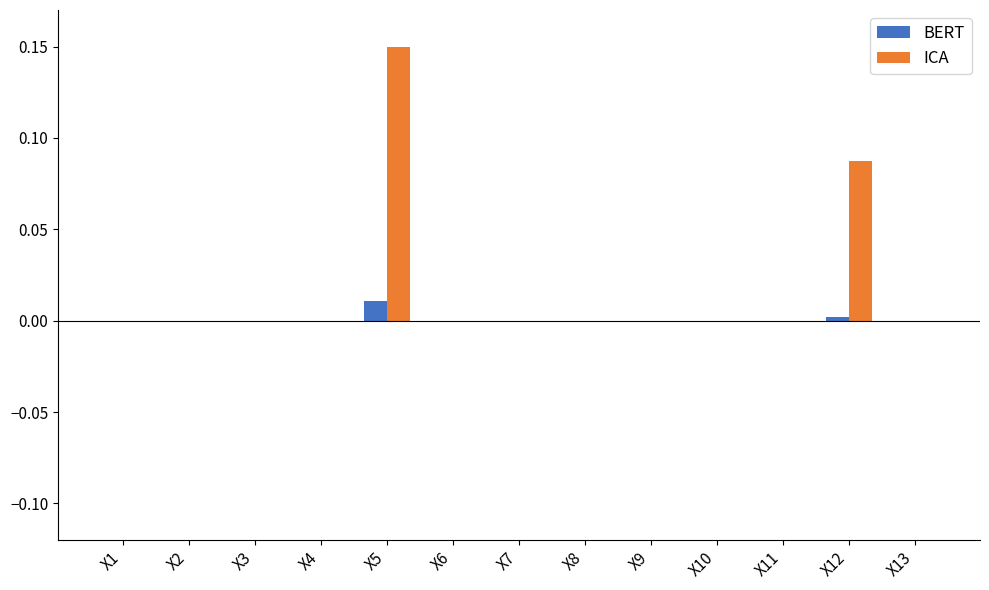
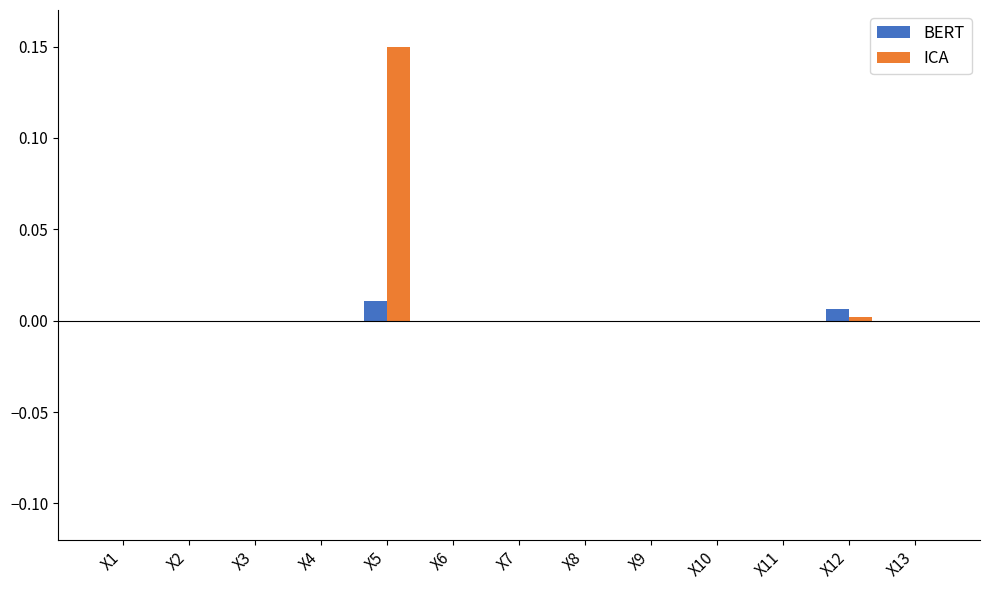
  {
    "BERT": {
      "X1": 0.000,
      "X2": 0.000,
      "X3": 0.000,
      "X4": 0.000,
      "X5": 0.011,
      "X6": 0.000,
      "X7": 0.000,
      "X8": 0.000,
      "X9": 0.000,
      "X10": 0.000,
      "X11": 0.000,
-     "X12": 0.002,
+     "X12": 0.007,
      "X13": 0.000
    },
    "ICA": {
      "X1": 0.000,
      "X2": 0.000,
      "X3": 0.000,
      "X4": 0.000,
      "X5": 0.150,
      "X6": 0.000,
      "X7": 0.000,
      "X8": 0.000,
      "X9": 0.000,
      "X10": 0.000,
      "X11": 0.000,
-     "X12": 0.088,
+     "X12": 0.002,
      "X13": 0.000
    }
  }
